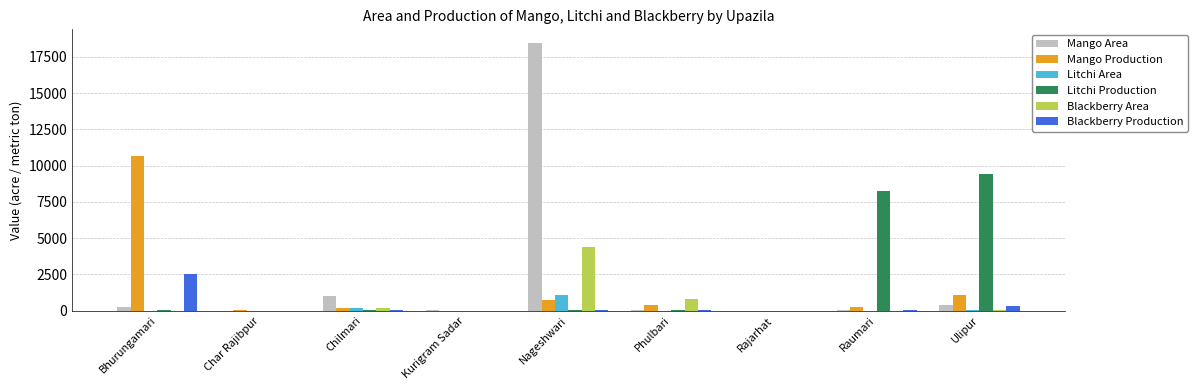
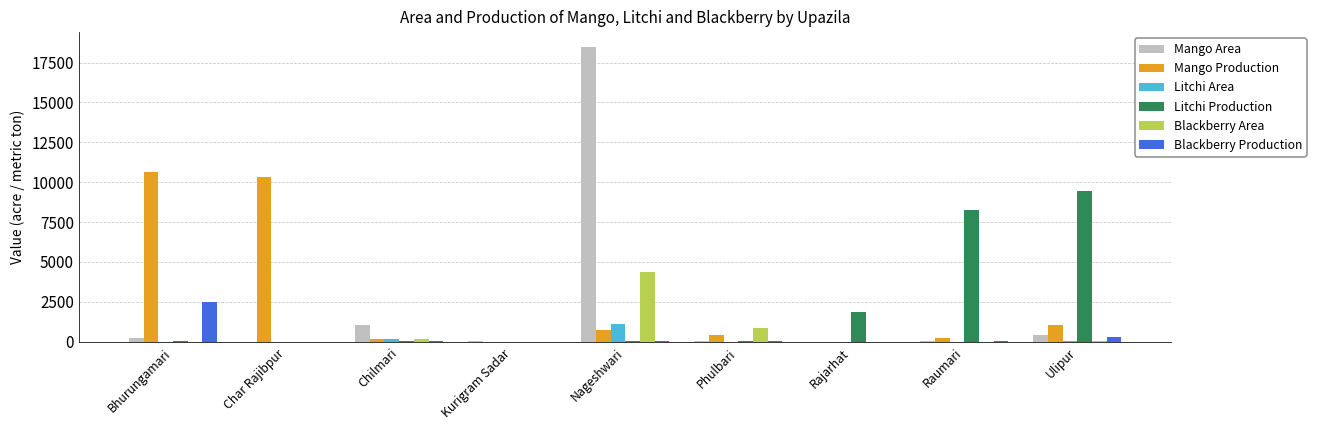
  {
    "Mango Area": {
      "Bhurungamari": 200,
      "Chilmari": 1000,
      "Nageshwari": 18500,
      "Ulipur": 400
    },
    "Mango Production": {
      "Bhurungamari": 10600,
-     "Char Rajibpur": 0,
+     "Char Rajibpur": 10300,
      "Chilmari": 200,
      "Nageshwari": 700,
      "Phulbari": 400,
      "Raumari": 200,
      "Ulipur": 1100
    },
    "Litchi Area": {
      "Chilmari": 200,
      "Nageshwari": 1100
    },
    "Litchi Production": {
-     "Rajarhat": 0,
+     "Rajarhat": 1900,
      "Raumari": 8300,
      "Ulipur": 9400
    },
    "Blackberry Area": {
      "Nageshwari": 4400,
      "Phulbari": 800,
      "Rajarhat": 0
    },
    "Blackberry Production": {
      "Bhurungamari": 2500,
      "Rajarhat": 0,
      "Ulipur": 300
    }
  }
